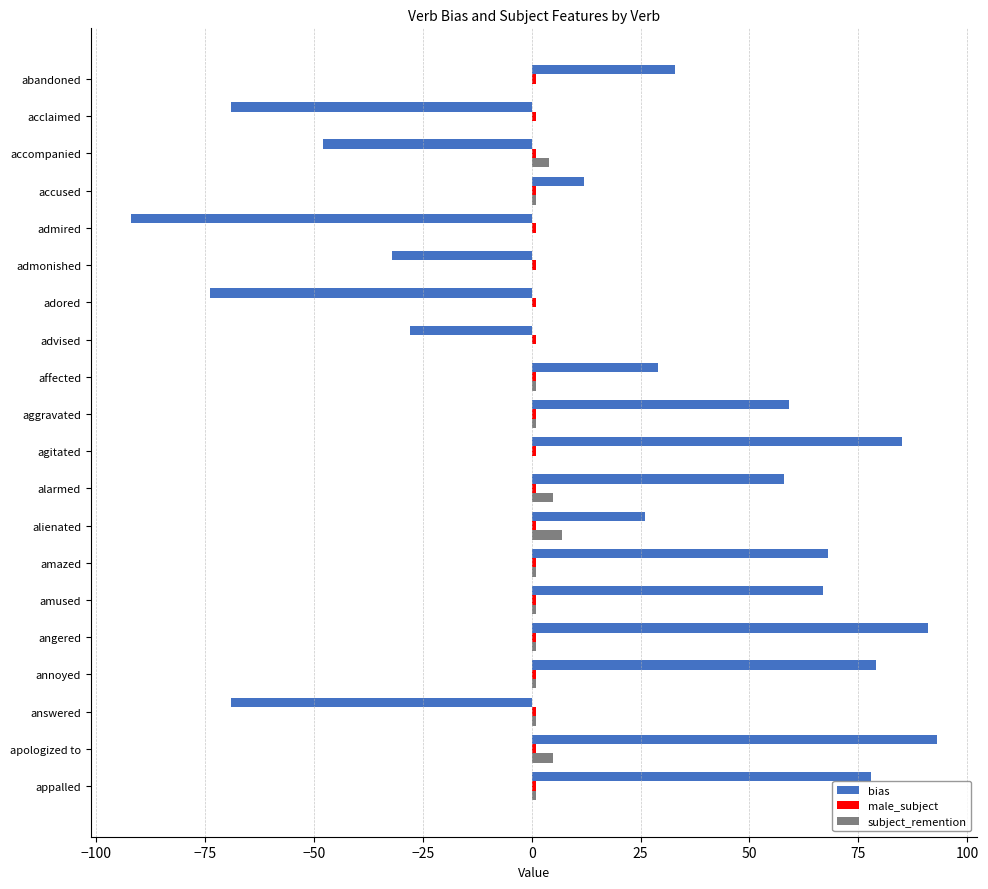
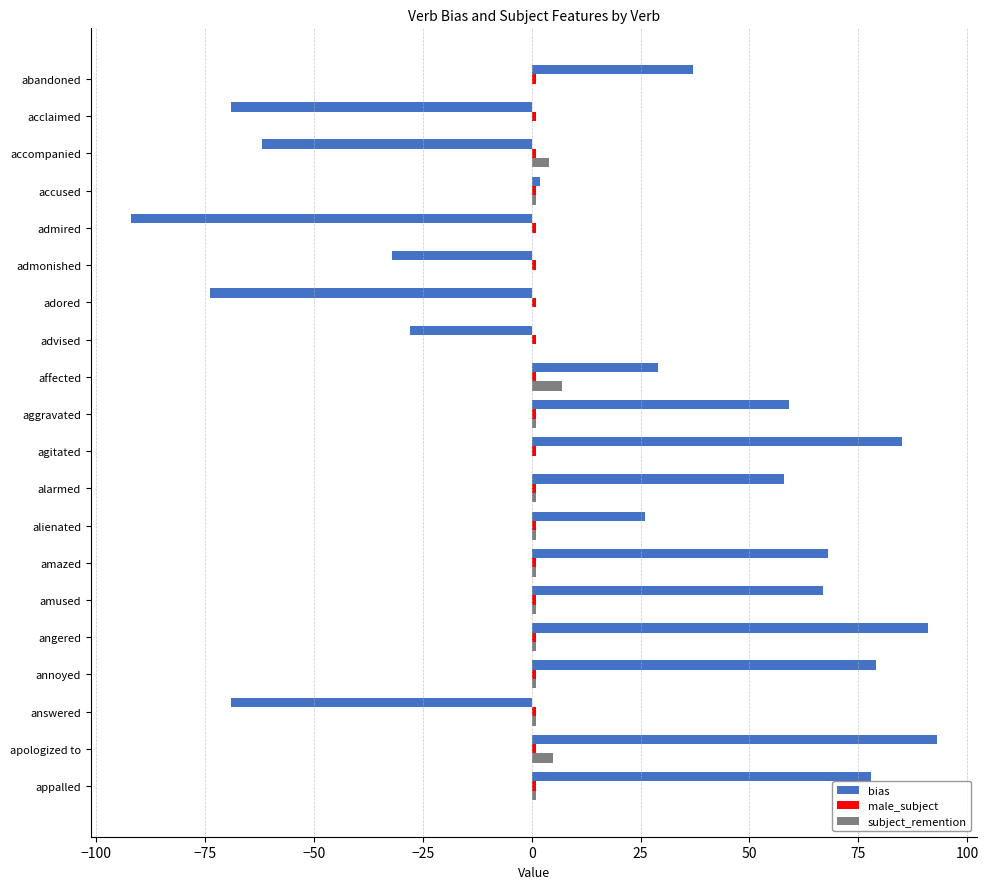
  {
    "bias": {
-     "abandoned": 33,
+     "abandoned": 37,
      "acclaimed": -69,
-     "accompanied": -48,
-     "accused": 12,
+     "accompanied": -62,
+     "accused": 2,
      "admired": -92,
      "admonished": -32,
      "adored": -74,
      "advised": -28,
      "affected": 29,
      "aggravated": 59,
      "agitated": 85,
      "alarmed": 58,
      "alienated": 26,
      "amazed": 68,
      "amused": 67,
      "angered": 91,
      "annoyed": 79,
      "answered": -69,
      "apologized to": 93,
      "appalled": 78
    },
    "male_subject": {
      "abandoned": 1,
      "acclaimed": 1,
      "accompanied": 1,
      "accused": 1,
      "admired": 1,
      "admonished": 1,
      "adored": 1,
      "advised": 1,
      "affected": 1,
      "aggravated": 1,
      "agitated": 1,
      "alarmed": 1,
      "alienated": 1,
      "amazed": 1,
      "amused": 1,
      "angered": 1,
      "annoyed": 1,
      "answered": 1,
      "apologized to": 1,
      "appalled": 1
    },
    "subject_remention": {
      "abandoned": 0,
      "acclaimed": 0,
      "accompanied": 4,
      "accused": 1,
      "admired": 0,
      "admonished": 0,
      "adored": 0,
      "advised": 0,
-     "affected": 1,
+     "affected": 7,
      "aggravated": 1,
      "agitated": 0,
-     "alarmed": 5,
-     "alienated": 7,
+     "alarmed": 1,
+     "alienated": 1,
      "amazed": 1,
      "amused": 1,
      "angered": 1,
      "annoyed": 1,
      "answered": 1,
      "apologized to": 5,
      "appalled": 1
    }
  }
